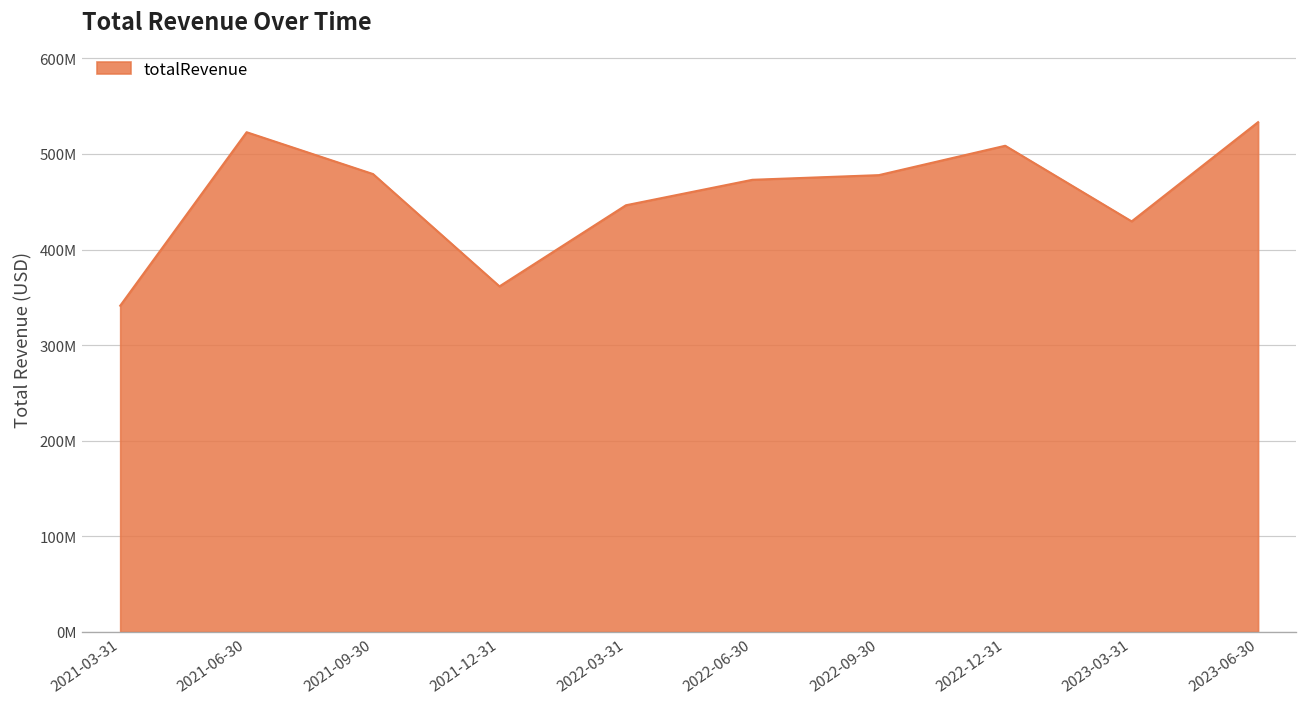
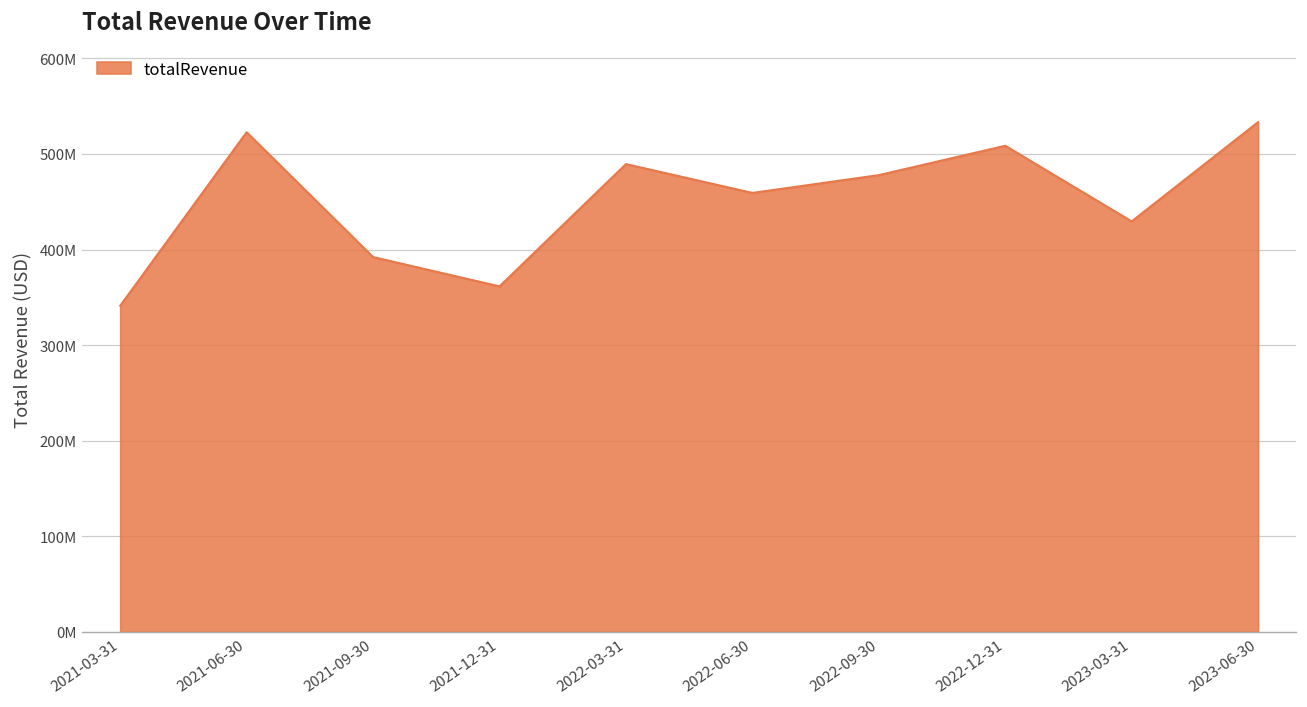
  {
    "2021-03-31": 340000000,
    "2021-06-30": 520000000,
-   "2021-09-30": 480000000,
+   "2021-09-30": 390000000,
    "2021-12-31": 360000000,
-   "2022-03-31": 450000000,
-   "2022-06-30": 470000000,
+   "2022-03-31": 490000000,
+   "2022-06-30": 460000000,
    "2022-09-30": 480000000,
    "2022-12-31": 510000000,
    "2023-03-31": 430000000,
    "2023-06-30": 530000000
  }
